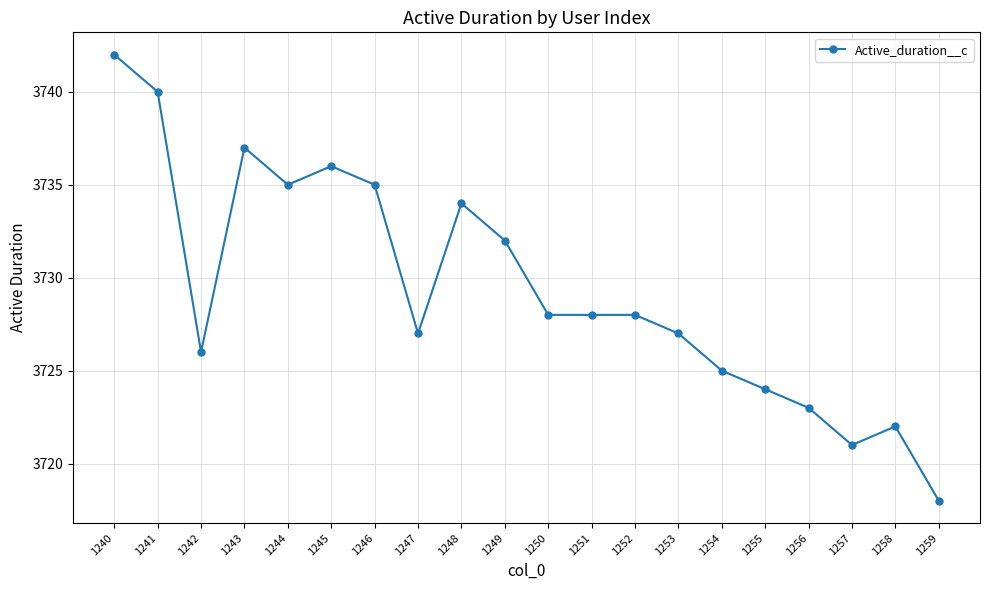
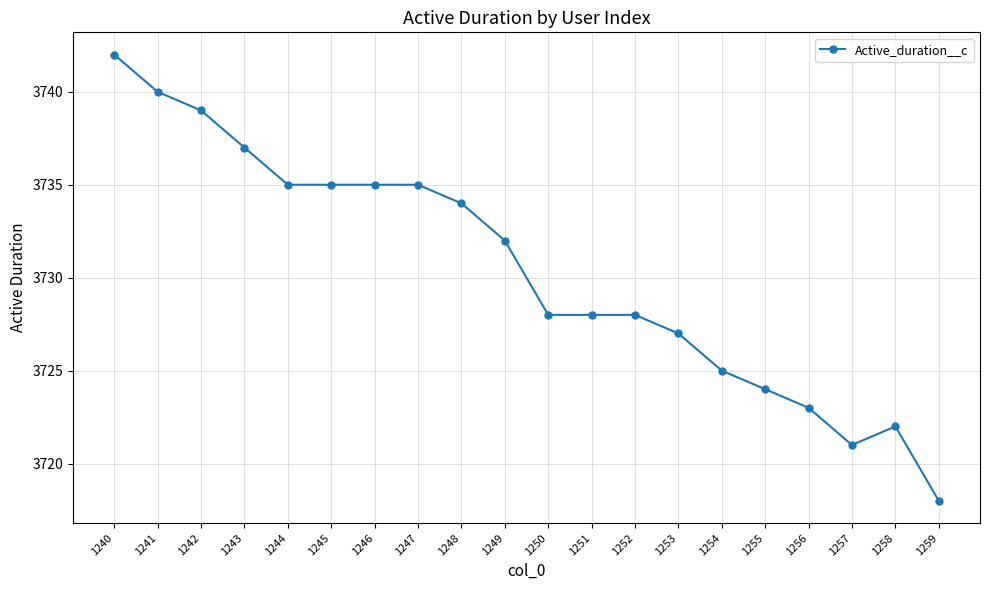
  {
    "1240": 3742,
    "1241": 3740,
-   "1242": 3726,
+   "1242": 3739,
    "1243": 3737,
    "1244": 3735,
-   "1245": 3736,
+   "1245": 3735,
    "1246": 3735,
-   "1247": 3727,
+   "1247": 3735,
    "1248": 3734,
    "1249": 3732,
    "1250": 3728,
    "1251": 3728,
    "1252": 3728,
    "1253": 3727,
    "1254": 3725,
    "1255": 3724,
    "1256": 3723,
    "1257": 3721,
    "1258": 3722,
    "1259": 3718
  }
